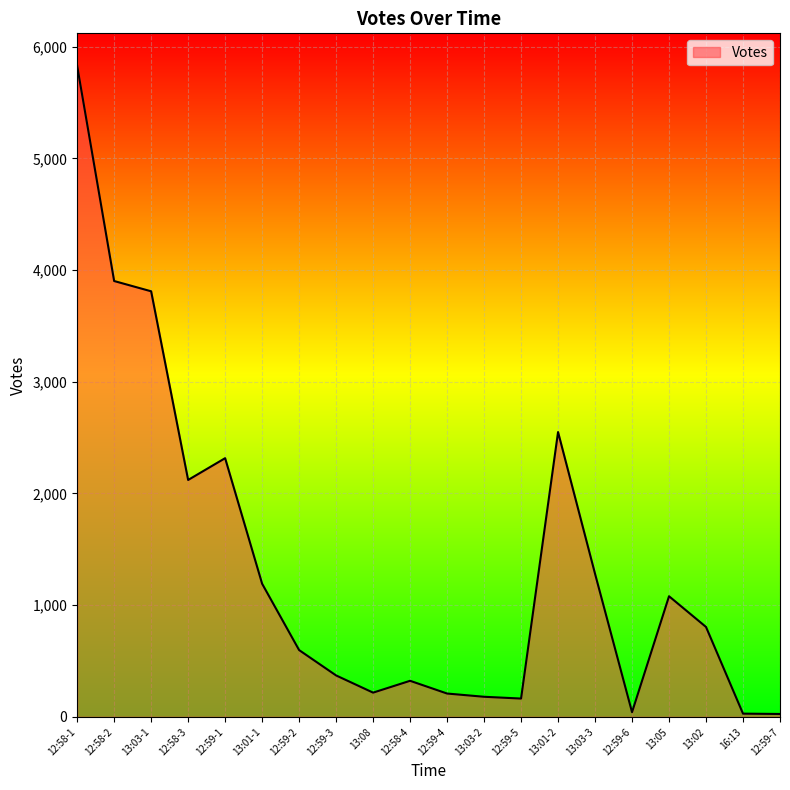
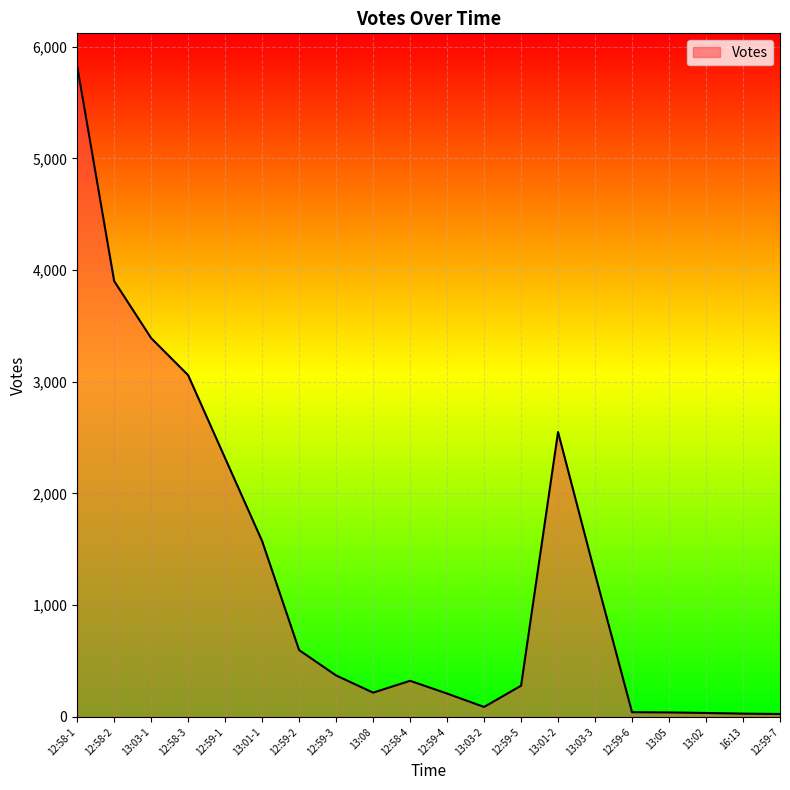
  {
    "12:58-1": "5,830",
    "12:58-2": "3,900",
-   "13:03-1": "3,810",
-   "12:58-3": "2,120",
+   "13:03-1": "3,390",
+   "12:58-3": "3,060",
    "12:59-1": "2,320",
-   "13:01-1": "1,190",
+   "13:01-1": "1,570",
    "12:59-2": "600",
    "12:59-3": "370",
    "13:08": "220",
    "12:58-4": "320",
    "12:59-4": "210",
-   "13:03-2": "180",
-   "12:59-5": "160",
+   "13:03-2": "90",
+   "12:59-5": "280",
    "13:01-2": "2,550",
    "13:03-3": "1,280",
    "12:59-6": "40",
-   "13:05": "1,080",
-   "13:02": "810",
+   "13:05": "40",
+   "13:02": "40",
    "16:13": "30",
    "12:59-7": "30"
  }
